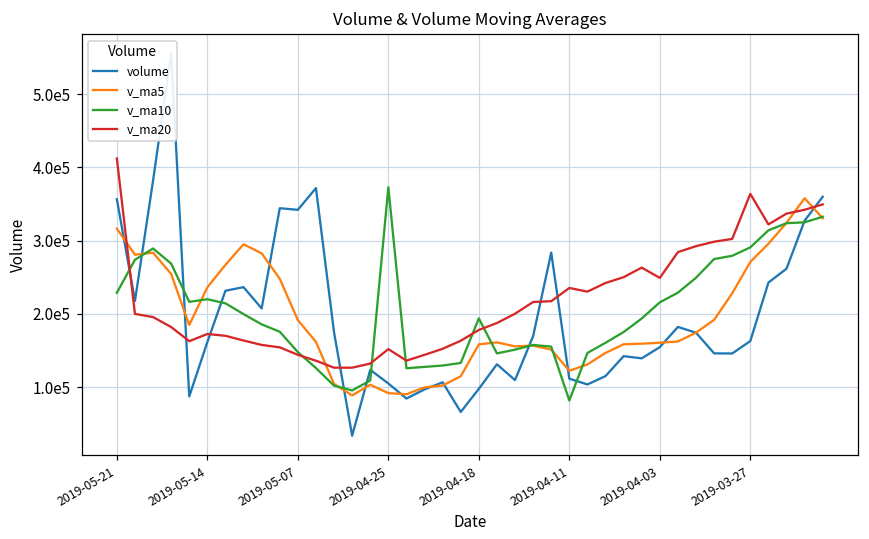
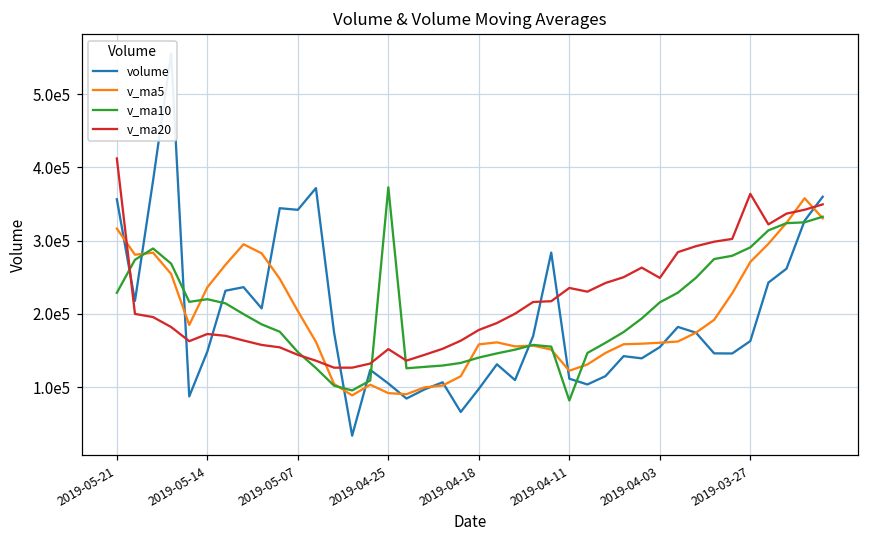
  {
    "volume": {
      "2019-05-21": 360000,
-     "2019-05-14": 160000,
+     "2019-05-14": 150000,
      "2019-05-07": 340000,
      "2019-04-25": 110000,
      "2019-04-18": 100000,
      "2019-04-11": 110000,
      "2019-04-03": 150000,
      "2019-03-27": 160000
    },
    "v_ma5": {
      "2019-05-21": 320000,
      "2019-05-14": 240000,
-     "2019-05-07": 190000,
+     "2019-05-07": 200000,
      "2019-04-25": 90000,
      "2019-04-18": 160000,
      "2019-04-11": 120000,
      "2019-04-03": 160000,
      "2019-03-27": 270000
    },
    "v_ma10": {
      "2019-05-21": 230000,
      "2019-05-14": 220000,
      "2019-04-25": 370000,
-     "2019-04-18": 190000,
+     "2019-04-18": 140000,
      "2019-04-11": 80000,
      "2019-04-03": 220000,
      "2019-03-27": 290000
    },
    "v_ma20": {
      "2019-05-21": 410000,
      "2019-05-14": 170000,
      "2019-04-25": 150000,
      "2019-04-18": 180000,
      "2019-04-11": 240000,
      "2019-04-03": 250000,
      "2019-03-27": 360000
    }
  }
